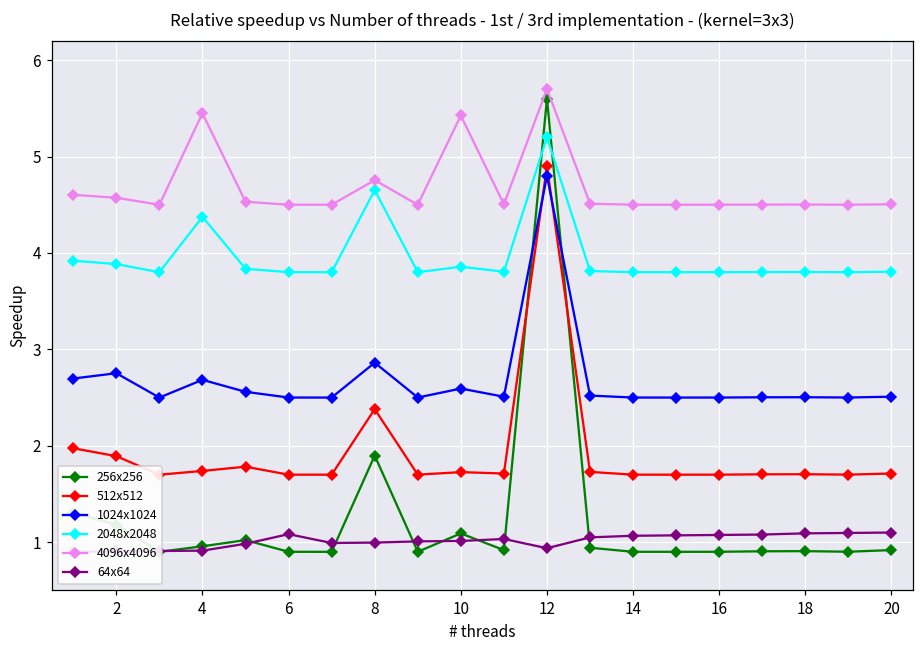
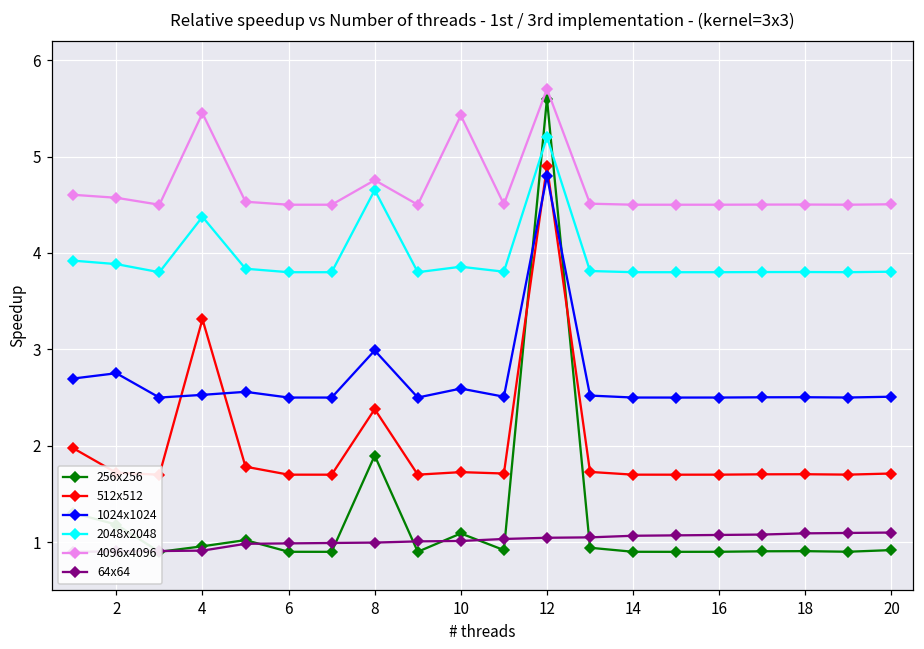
  {
    "256x256": {
      "4": 1.0,
      "6": 0.9,
      "8": 1.9,
      "10": 1.1,
      "12": 5.6,
      "14": 0.9,
      "16": 0.9,
      "18": 0.9,
      "20": 0.9
    },
    "512x512": {
-     "2": 1.9,
-     "4": 1.7,
+     "2": 1.7,
+     "4": 3.3,
      "6": 1.7,
      "8": 2.4,
      "10": 1.7,
      "12": 4.9,
      "14": 1.7,
      "16": 1.7,
      "18": 1.7,
      "20": 1.7
    },
    "1024x1024": {
      "2": 2.8,
-     "4": 2.7,
+     "4": 2.5,
      "6": 2.5,
-     "8": 2.9,
+     "8": 3.0,
      "10": 2.6,
      "12": 4.8,
      "14": 2.5,
      "16": 2.5,
      "18": 2.5,
      "20": 2.5
    },
    "2048x2048": {
      "2": 3.9,
      "4": 4.4,
      "6": 3.8,
      "8": 4.7,
      "10": 3.9,
      "12": 5.2,
      "14": 3.8,
      "16": 3.8,
      "18": 3.8,
      "20": 3.8
    },
    "4096x4096": {
      "2": 4.6,
      "4": 5.4,
      "6": 4.5,
      "8": 4.8,
      "10": 5.4,
      "12": 5.7,
      "14": 4.5,
      "16": 4.5,
      "18": 4.5,
      "20": 4.5
    },
    "64x64": {
      "4": 0.9,
-     "6": 1.1,
+     "6": 1.0,
      "8": 1.0,
      "10": 1.0,
-     "12": 0.9,
+     "12": 1.0,
      "14": 1.1,
      "16": 1.1,
      "18": 1.1,
      "20": 1.1
    }
  }
